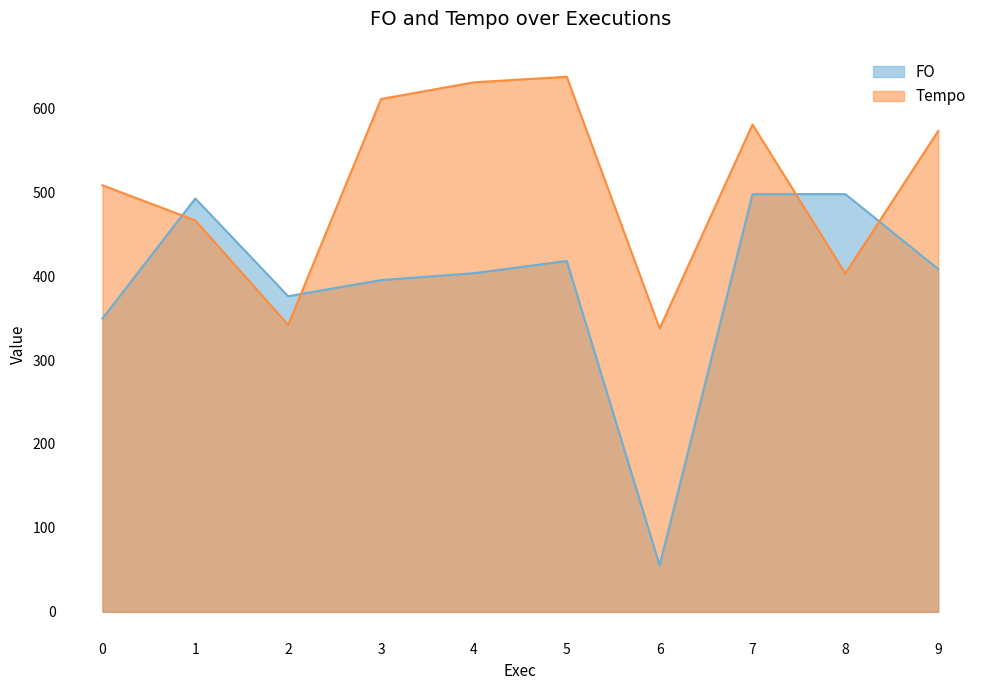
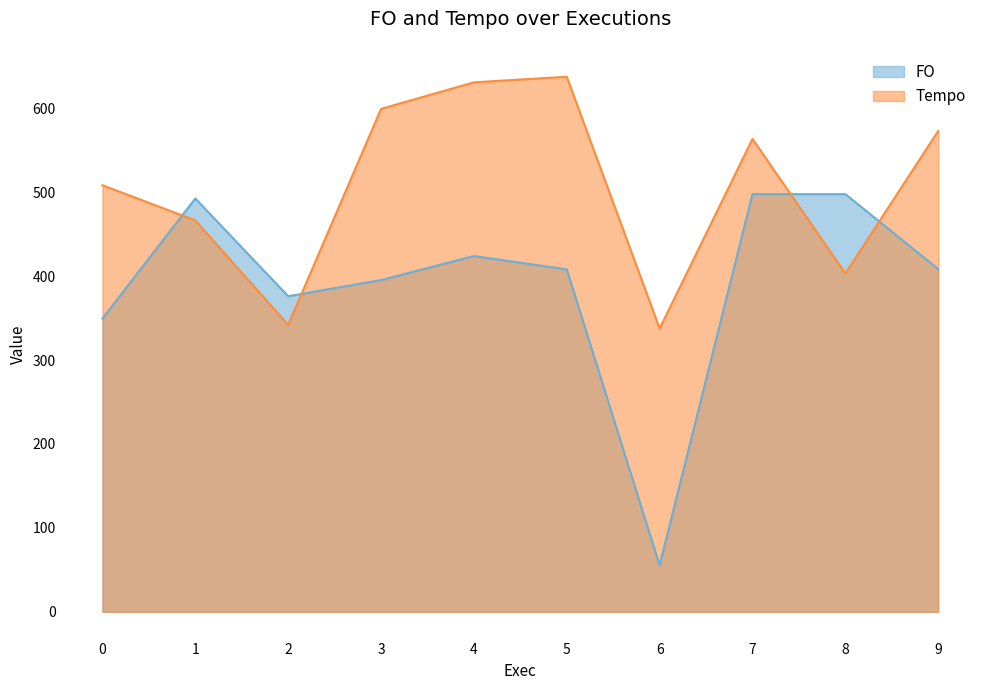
  {
    "FO": {
      "0": 350,
      "1": 490,
      "2": 380,
      "3": 400,
-     "4": 400,
-     "5": 420,
+     "4": 420,
+     "5": 410,
      "6": 60,
      "7": 500,
      "8": 500,
      "9": 410
    },
    "Tempo": {
      "0": 510,
      "1": 470,
      "2": 340,
-     "3": 610,
+     "3": 600,
      "4": 630,
      "5": 640,
      "6": 340,
-     "7": 580,
+     "7": 560,
      "8": 400,
      "9": 570
    }
  }
